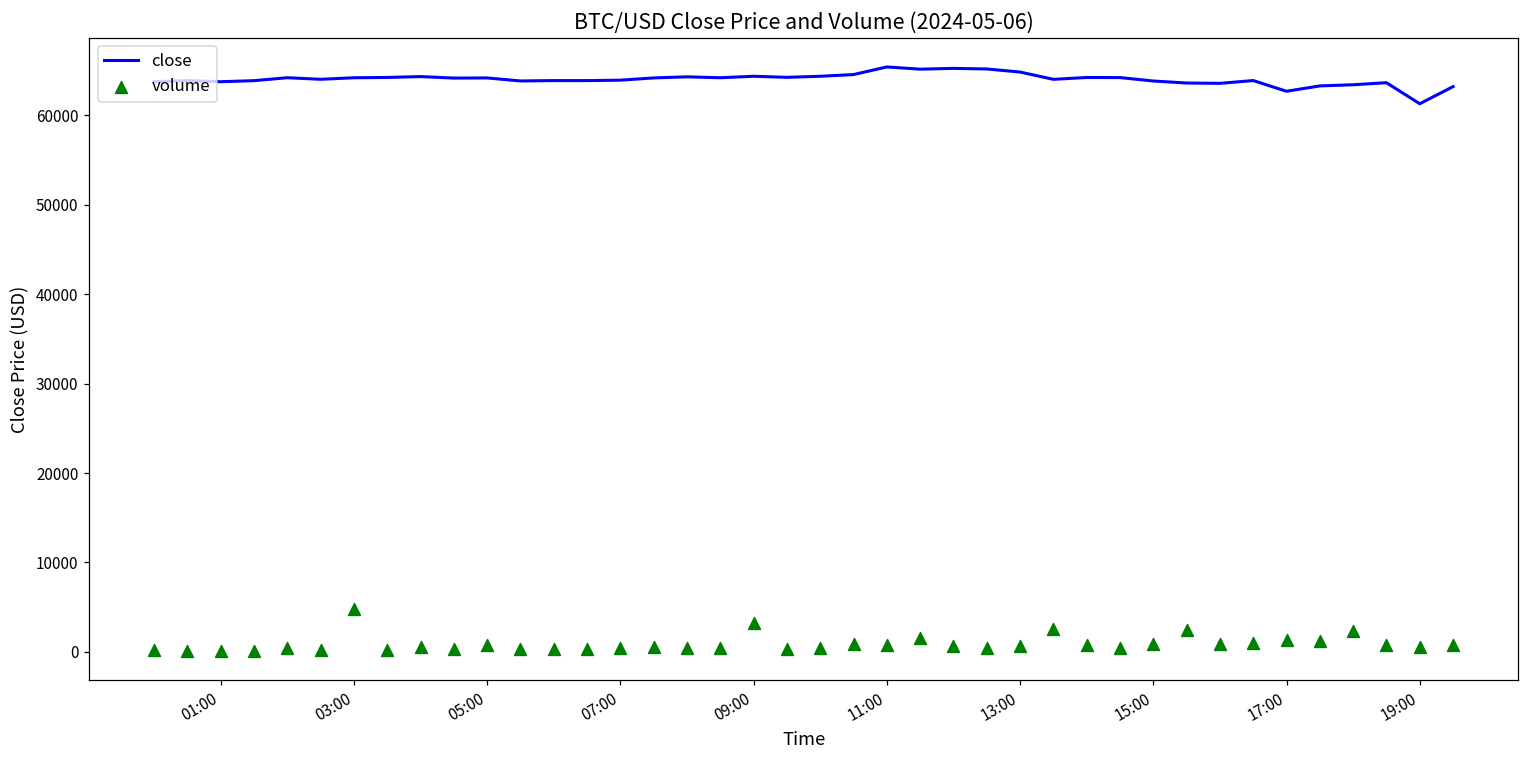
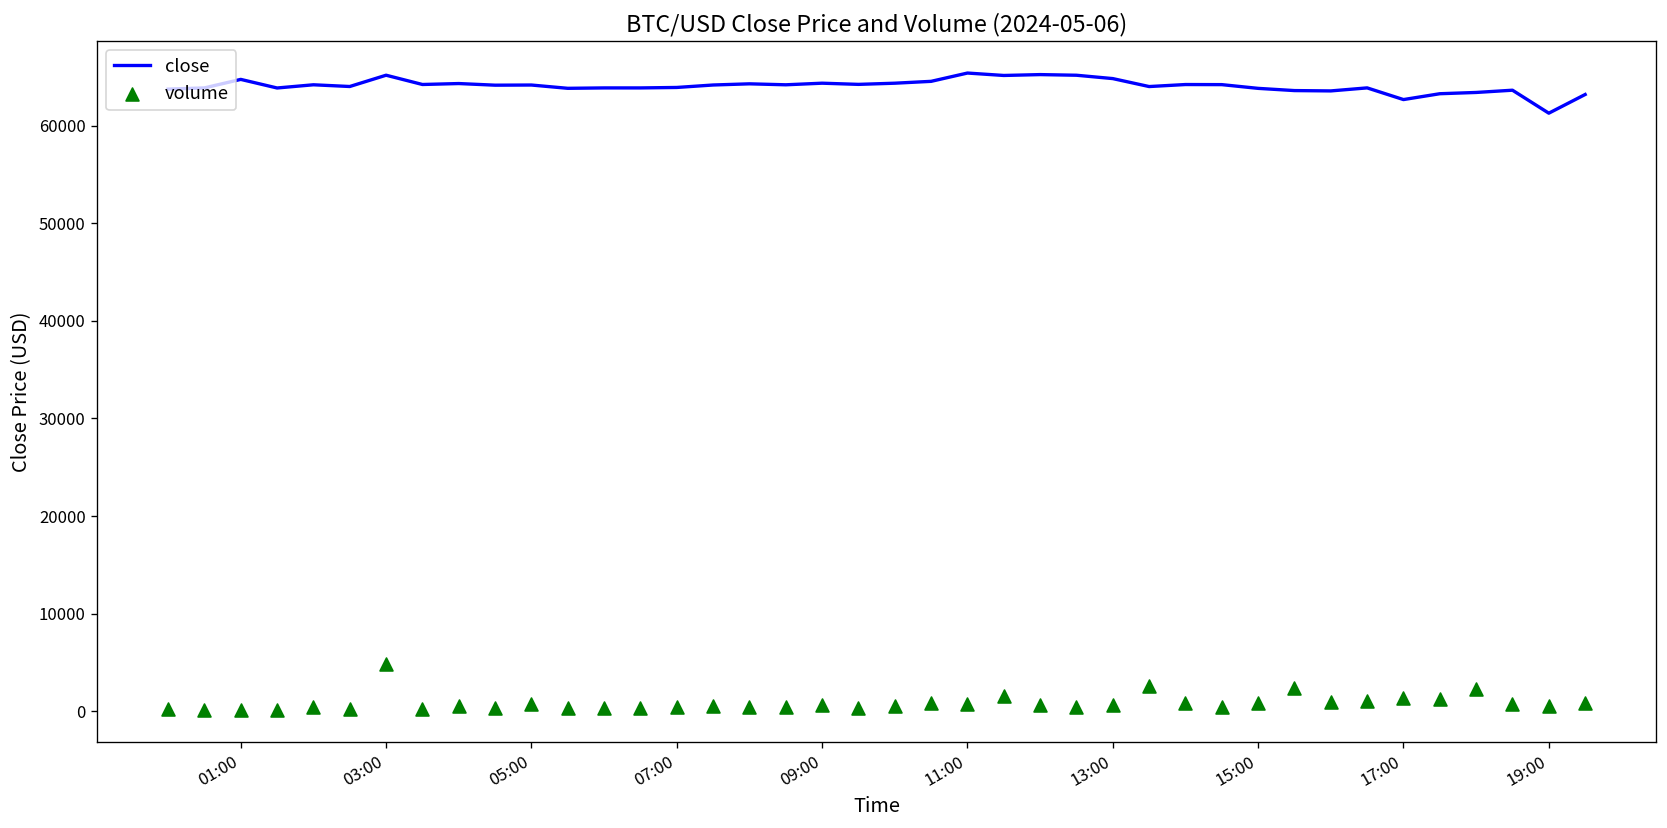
  {
    "close": {
-     "01:00": 64000,
-     "03:00": 64000,
+     "01:00": 65000,
+     "03:00": 65000,
      "05:00": 64000,
      "07:00": 64000,
      "09:00": 64000,
      "11:00": 65000,
      "13:00": 65000,
      "15:00": 64000,
      "17:00": 63000,
      "19:00": 61000
    },
    "volume": {
-     "09:00": 3000
+     "09:00": 1000
    }
  }
